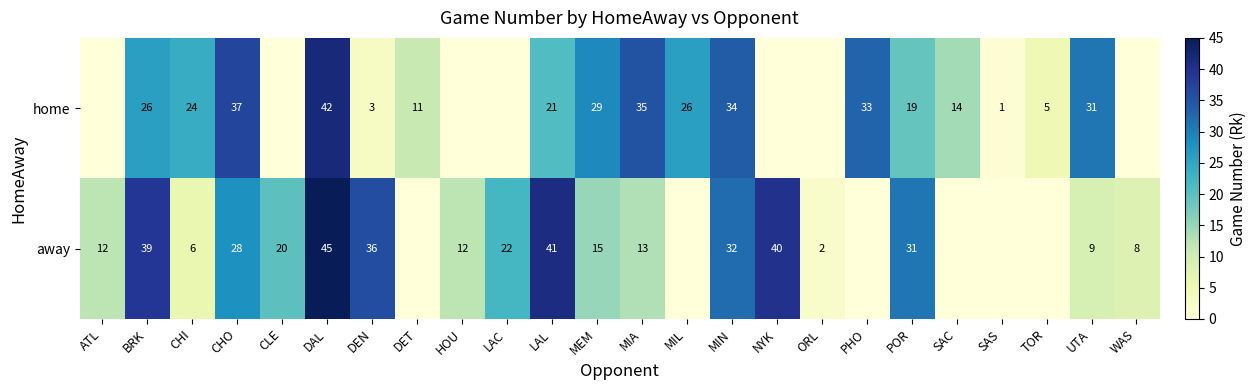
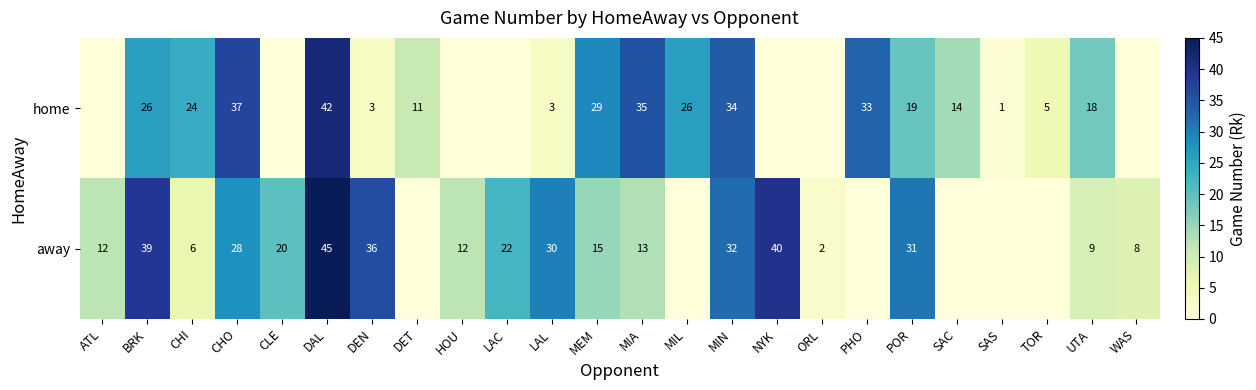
  {
    "home": {
      "BRK": 26,
      "CHI": 24,
      "CHO": 37,
      "DAL": 42,
      "DEN": 3,
      "DET": 11,
-     "LAL": 21,
+     "LAL": 3,
      "MEM": 29,
      "MIA": 35,
      "MIL": 26,
      "MIN": 34,
      "PHO": 33,
      "POR": 19,
      "SAC": 14,
      "SAS": 1,
      "TOR": 5,
-     "UTA": 31
+     "UTA": 18
    },
    "away": {
      "ATL": 12,
      "BRK": 39,
      "CHI": 6,
      "CHO": 28,
      "CLE": 20,
      "DAL": 45,
      "DEN": 36,
      "HOU": 12,
      "LAC": 22,
-     "LAL": 41,
+     "LAL": 30,
      "MEM": 15,
      "MIA": 13,
      "MIN": 32,
      "NYK": 40,
      "ORL": 2,
      "POR": 31,
      "UTA": 9,
      "WAS": 8
    }
  }
